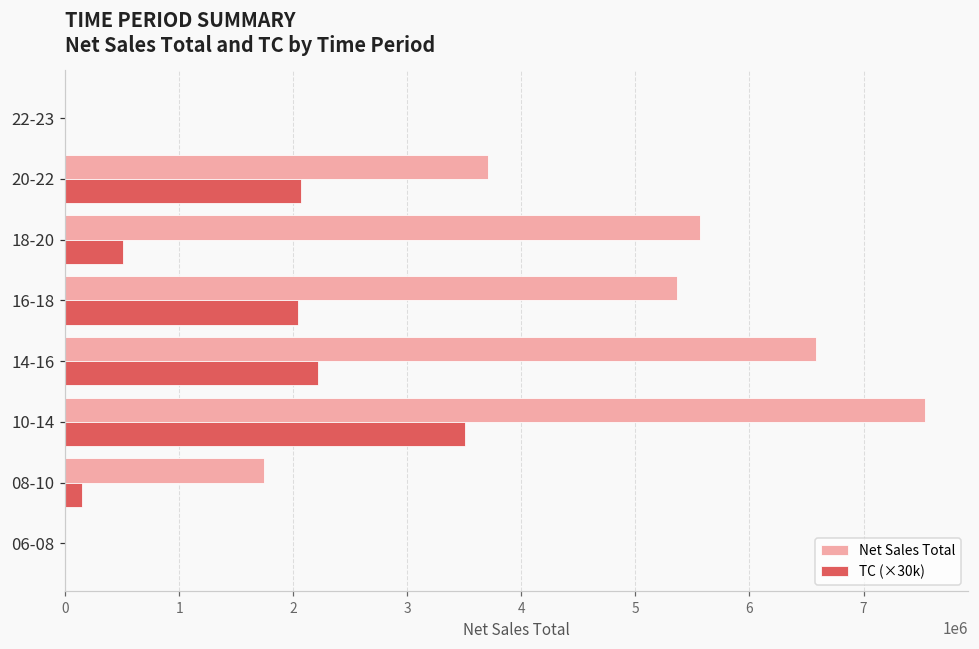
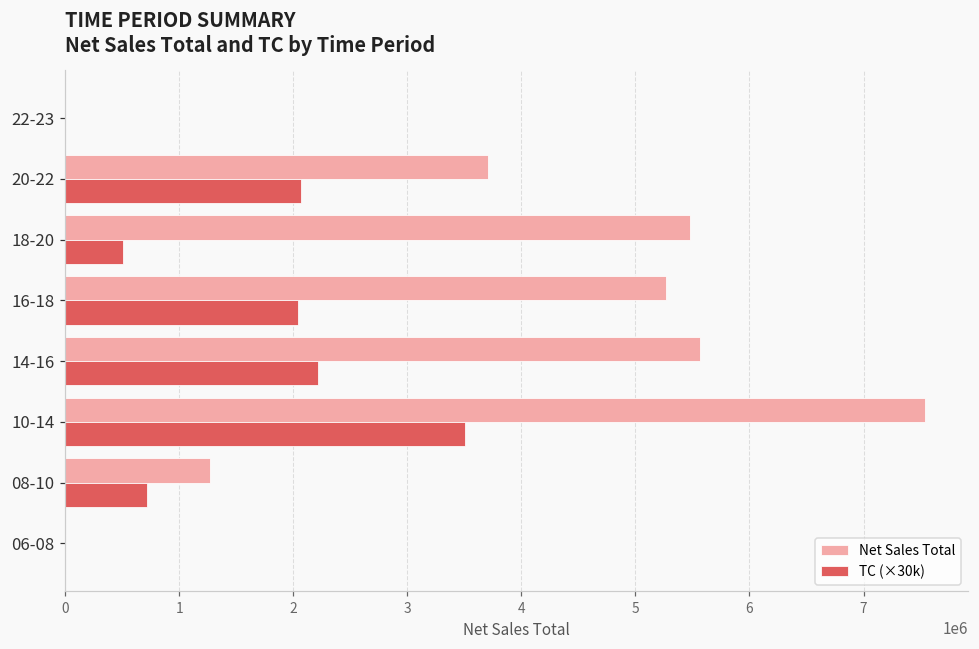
  {
    "Net Sales Total": {
      "22-23": 0,
      "20-22": 3710000,
-     "18-20": 5560000,
-     "16-18": 5370000,
-     "14-16": 6590000,
+     "18-20": 5480000,
+     "16-18": 5260000,
+     "14-16": 5570000,
      "10-14": 7540000,
-     "08-10": 1750000,
+     "08-10": 1270000,
      "06-08": 0
    },
    "TC (×30k)": {
      "22-23": 0,
      "20-22": 2070000,
      "18-20": 510000,
      "16-18": 2040000,
      "14-16": 2220000,
      "10-14": 3510000,
-     "08-10": 150000,
+     "08-10": 720000,
      "06-08": 0
    }
  }
